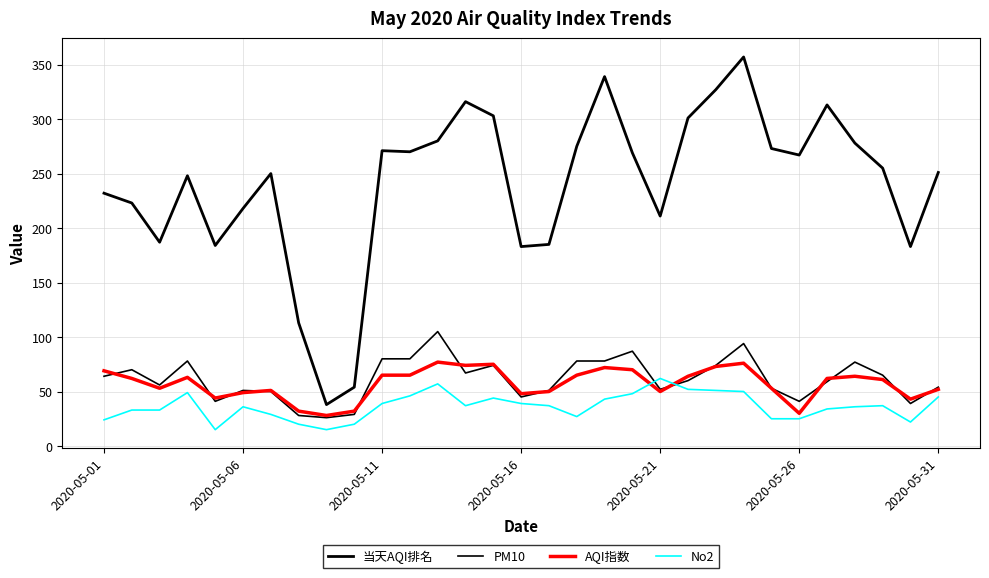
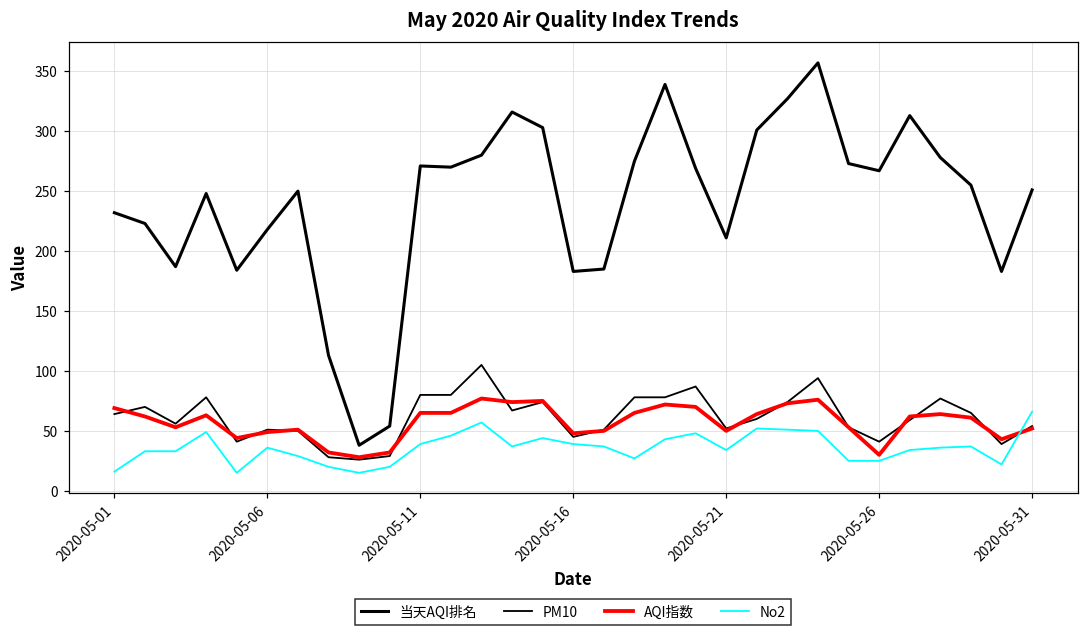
  {
    "AQI指数": {
      "2020-05-01": 69,
      "2020-05-11": 65,
      "2020-05-16": 48,
      "2020-05-26": 30
    },
    "No2": {
-     "2020-05-01": 24,
+     "2020-05-01": 16,
      "2020-05-06": 36,
      "2020-05-11": 39,
      "2020-05-16": 39,
-     "2020-05-21": 62,
+     "2020-05-21": 34,
      "2020-05-26": 25,
-     "2020-05-31": 45
+     "2020-05-31": 66
    }
  }
